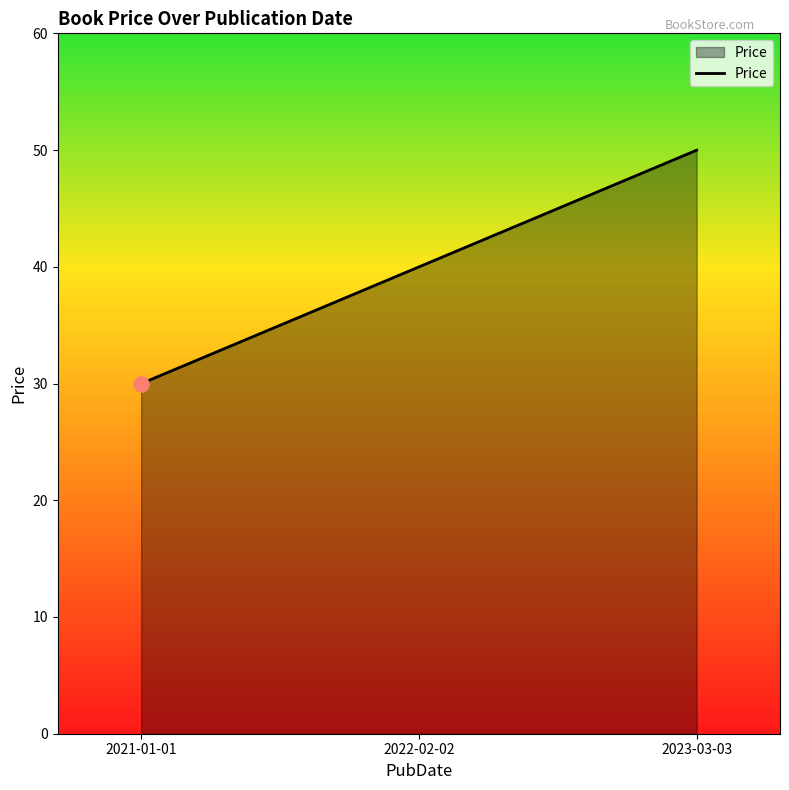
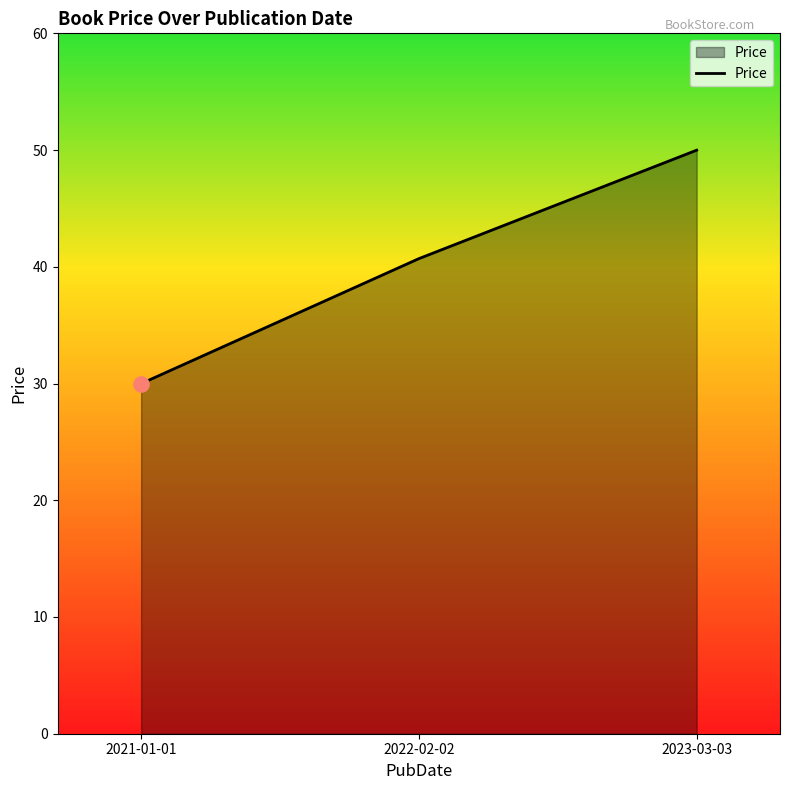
  {
    "Price": {
-     "2022-02-02": 40.0,
+     "2022-02-02": 40.7,
      "2023-03-03": 50.0
    }
  }
